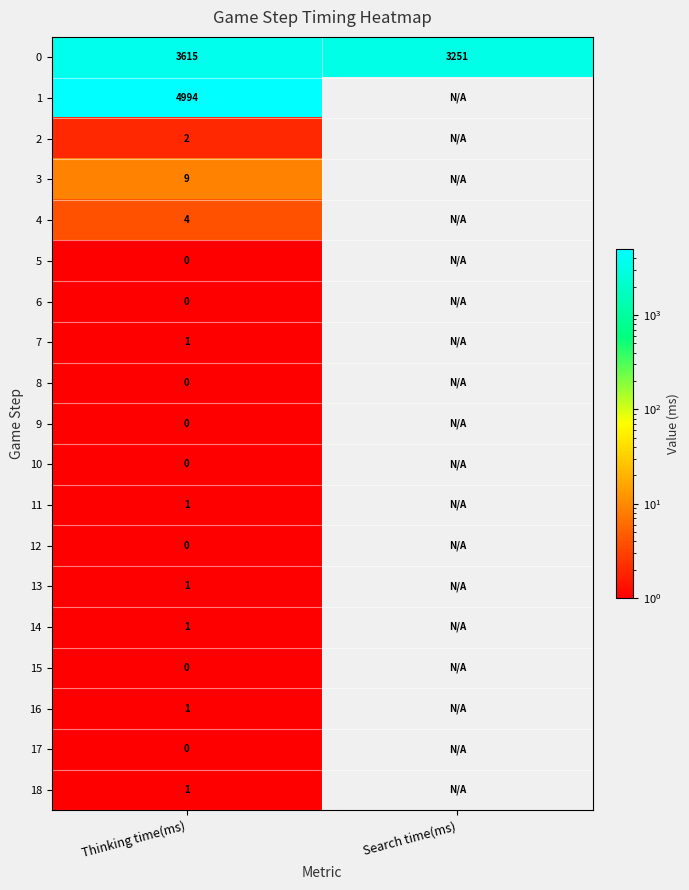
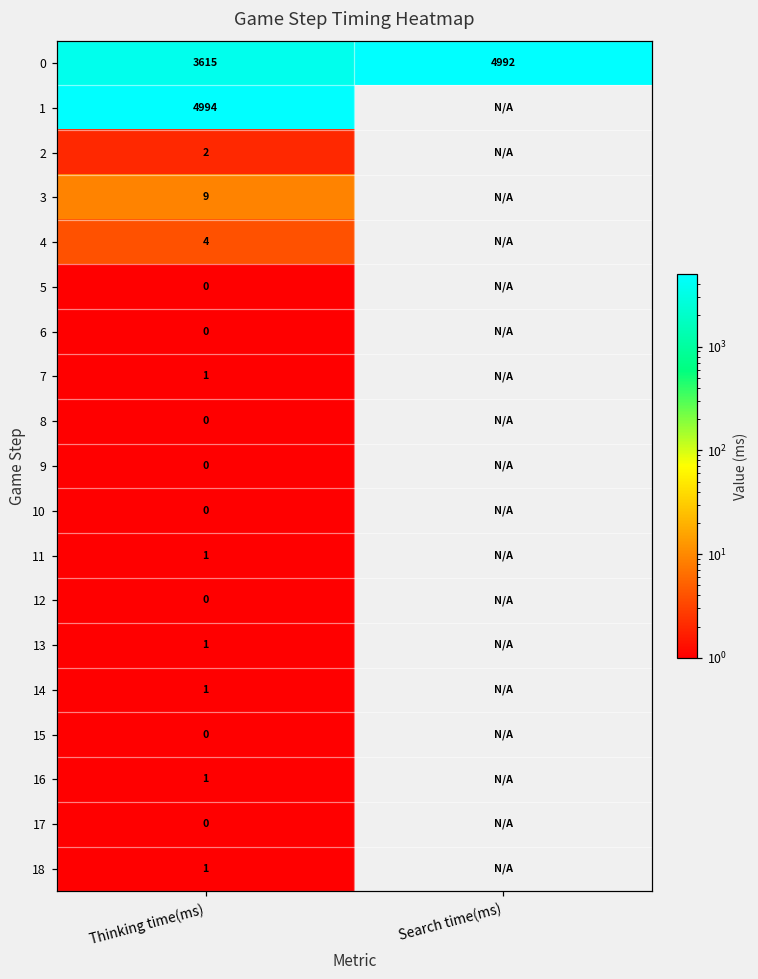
  {
    "0": {
      "Thinking time(ms)": 3615,
-     "Search time(ms)": 3251
+     "Search time(ms)": 4992
    },
    "1": {
      "Thinking time(ms)": 4994
    },
    "2": {
      "Thinking time(ms)": 2
    },
    "3": {
      "Thinking time(ms)": 9
    },
    "4": {
      "Thinking time(ms)": 4
    },
    "5": {
      "Thinking time(ms)": 0
    },
    "6": {
      "Thinking time(ms)": 0
    },
    "7": {
      "Thinking time(ms)": 1
    },
    "8": {
      "Thinking time(ms)": 0
    },
    "9": {
      "Thinking time(ms)": 0
    },
    "10": {
      "Thinking time(ms)": 0
    },
    "11": {
      "Thinking time(ms)": 1
    },
    "12": {
      "Thinking time(ms)": 0
    },
    "13": {
      "Thinking time(ms)": 1
    },
    "14": {
      "Thinking time(ms)": 1
    },
    "15": {
      "Thinking time(ms)": 0
    },
    "16": {
      "Thinking time(ms)": 1
    },
    "17": {
      "Thinking time(ms)": 0
    },
    "18": {
      "Thinking time(ms)": 1
    }
  }
